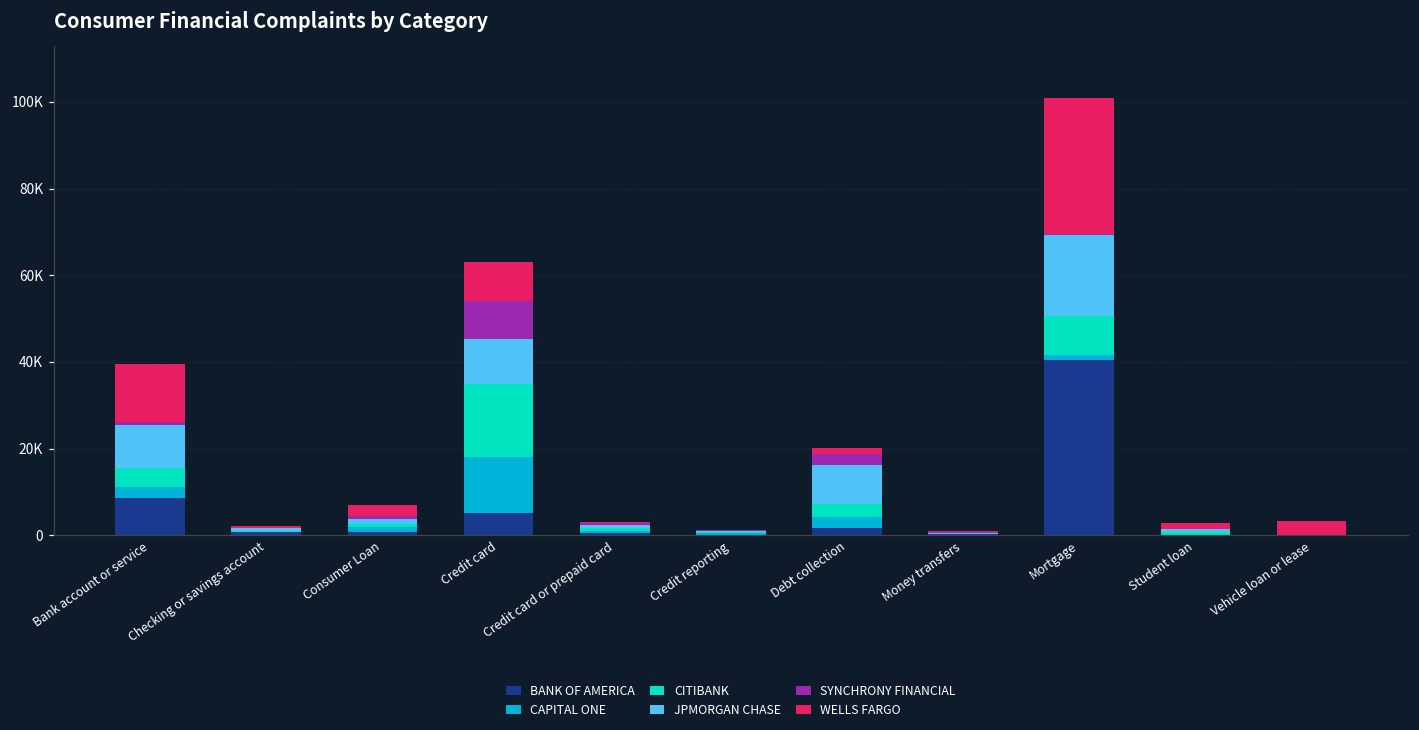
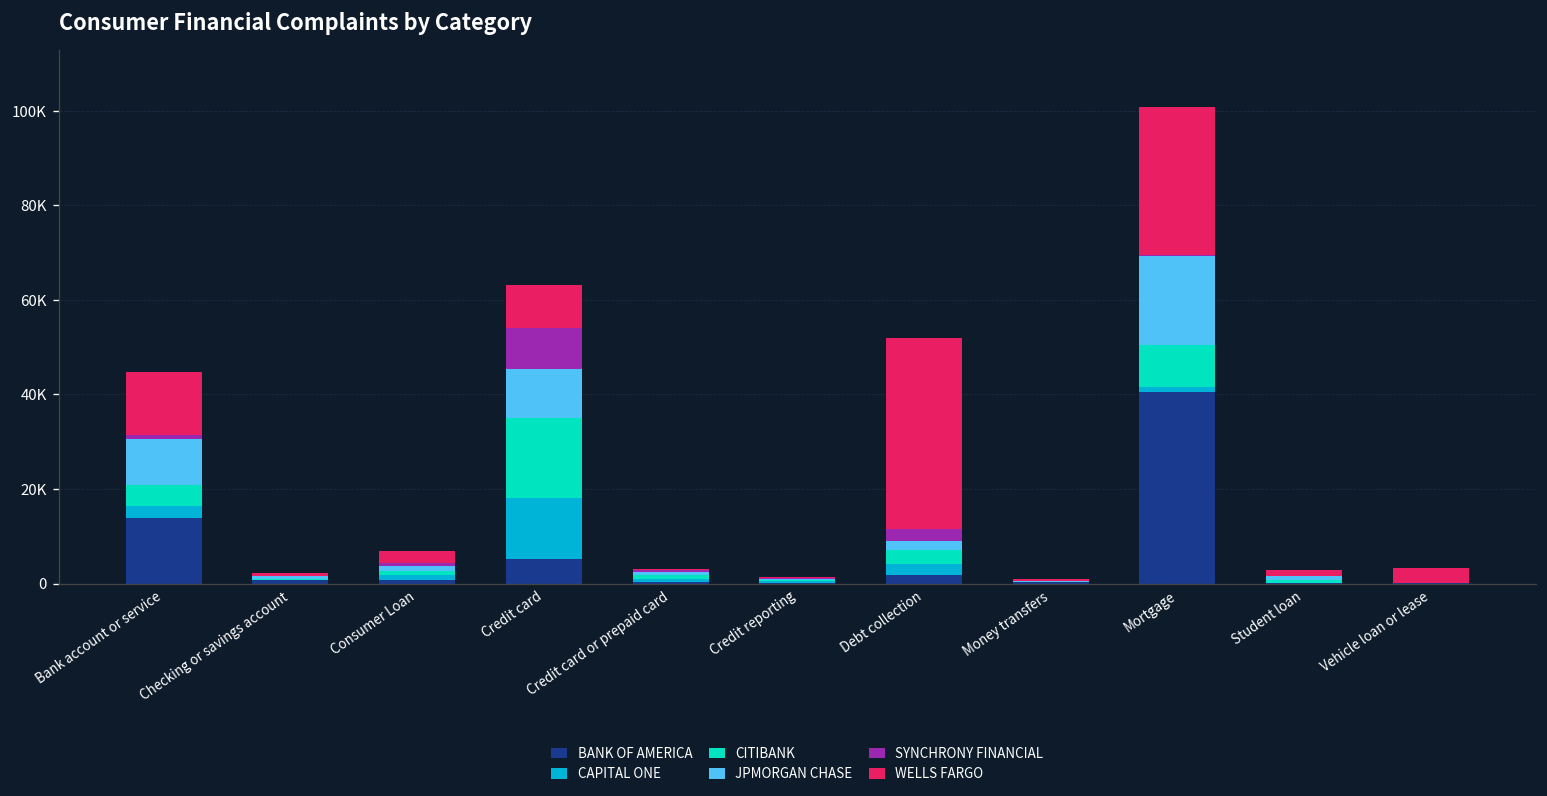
  {
    "BANK OF AMERICA": {
-     "Bank account or service": 9000,
+     "Bank account or service": 14000,
      "Checking or savings account": 1000,
      "Consumer Loan": 1000,
      "Credit card": 5000,
      "Debt collection": 2000,
      "Mortgage": 41000
    },
    "JPMORGAN CHASE": {
      "Bank account or service": 10000,
      "Consumer Loan": 1000,
      "Credit card": 10000,
      "Credit card or prepaid card": 1000,
-     "Debt collection": 9000,
+     "Debt collection": 2000,
      "Mortgage": 19000,
      "Student loan": 1000
    },
    "SYNCHRONY FINANCIAL": {
      "Bank account or service": 1000,
      "Consumer Loan": 1000,
      "Credit card": 9000,
      "Debt collection": 3000
    },
    "WELLS FARGO": {
      "Bank account or service": 13000,
      "Consumer Loan": 3000,
      "Credit card": 9000,
-     "Debt collection": 1000,
+     "Debt collection": 40000,
      "Mortgage": 31000,
      "Student loan": 1000,
      "Vehicle loan or lease": 3000
    }
  }
